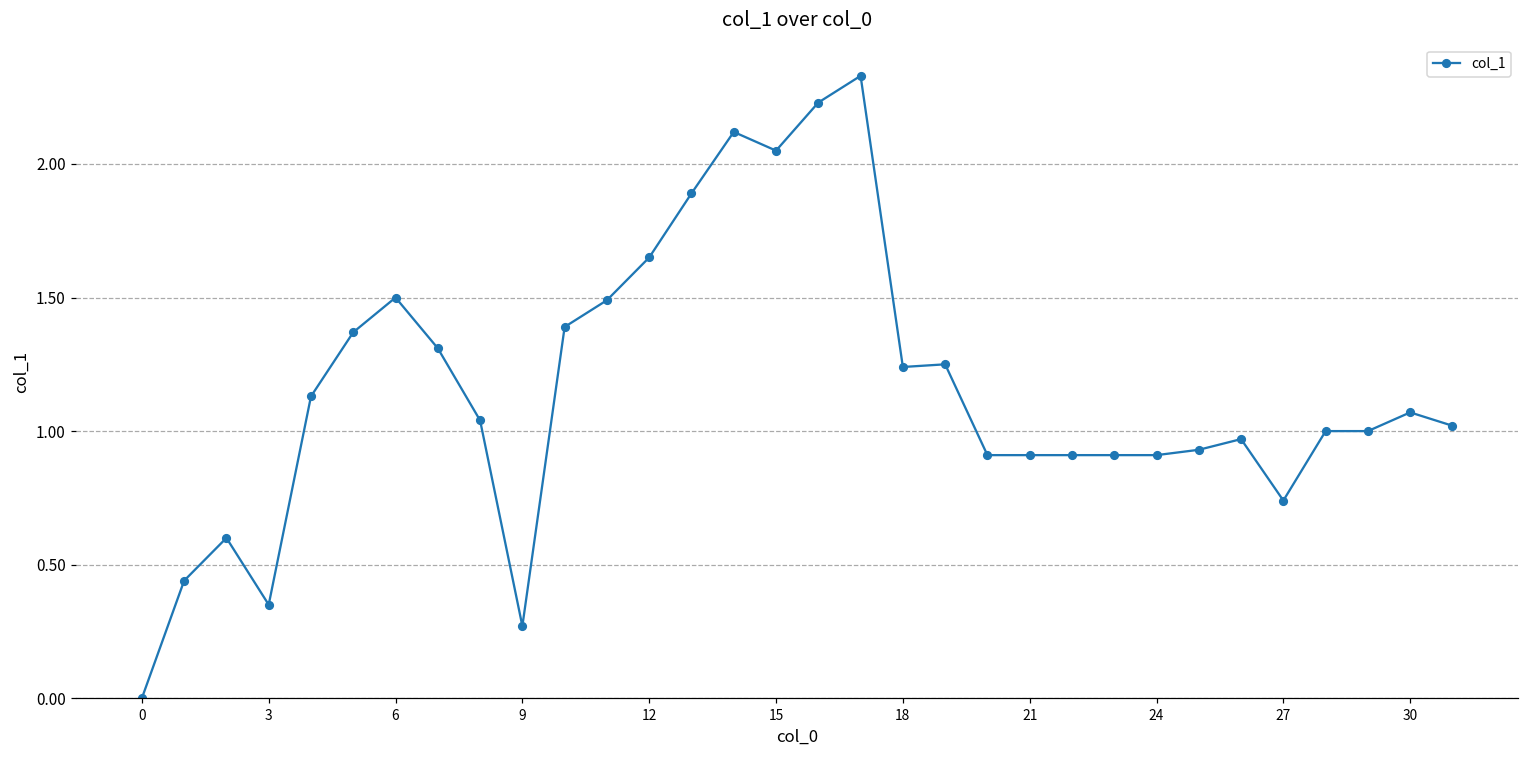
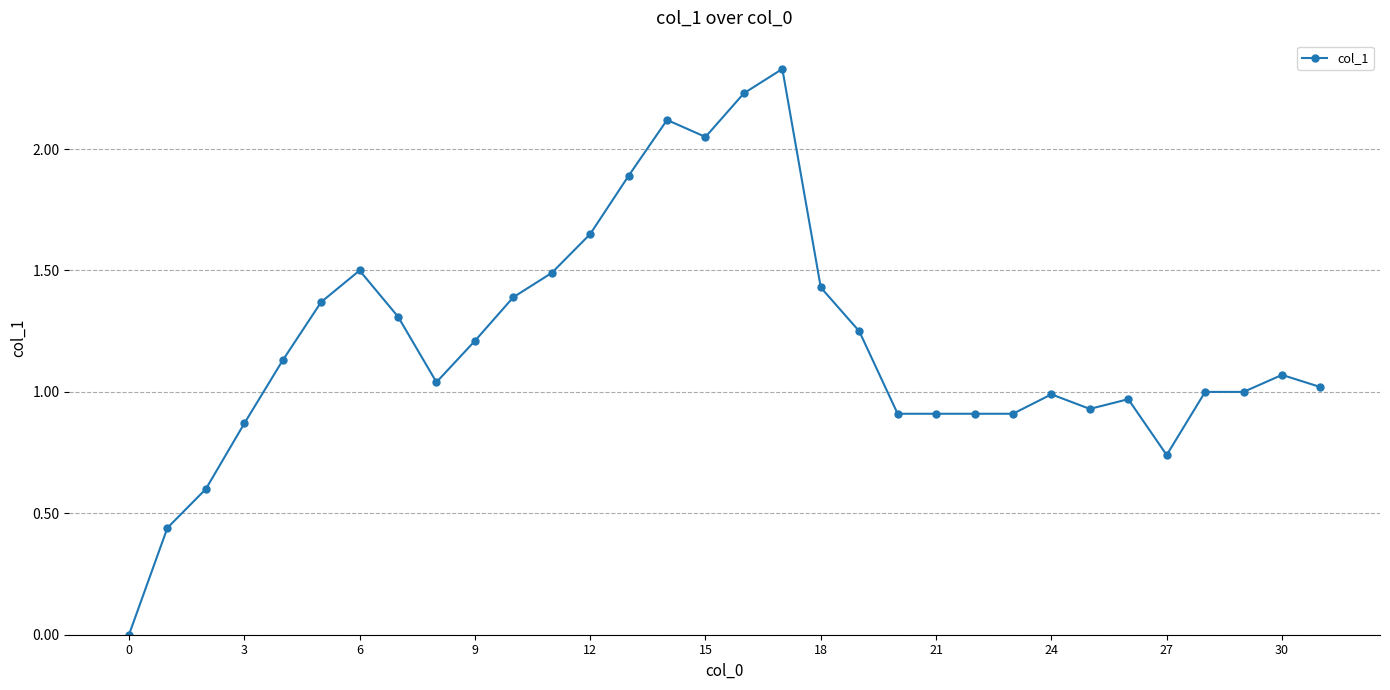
  {
    "0": 0.00,
-   "3": 0.35,
+   "3": 0.87,
    "6": 1.50,
-   "9": 0.27,
+   "9": 1.21,
    "12": 1.65,
    "15": 2.05,
-   "18": 1.24,
+   "18": 1.43,
    "21": 0.91,
-   "24": 0.91,
+   "24": 0.99,
    "27": 0.74,
    "30": 1.07
  }
